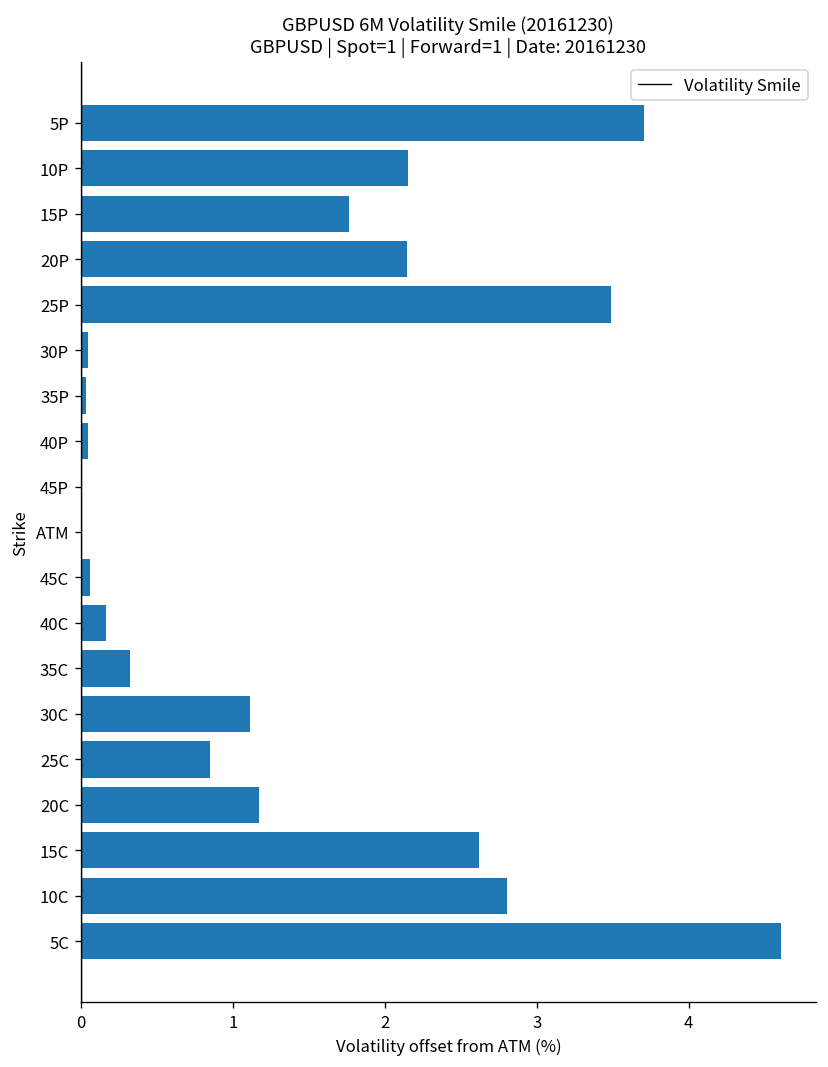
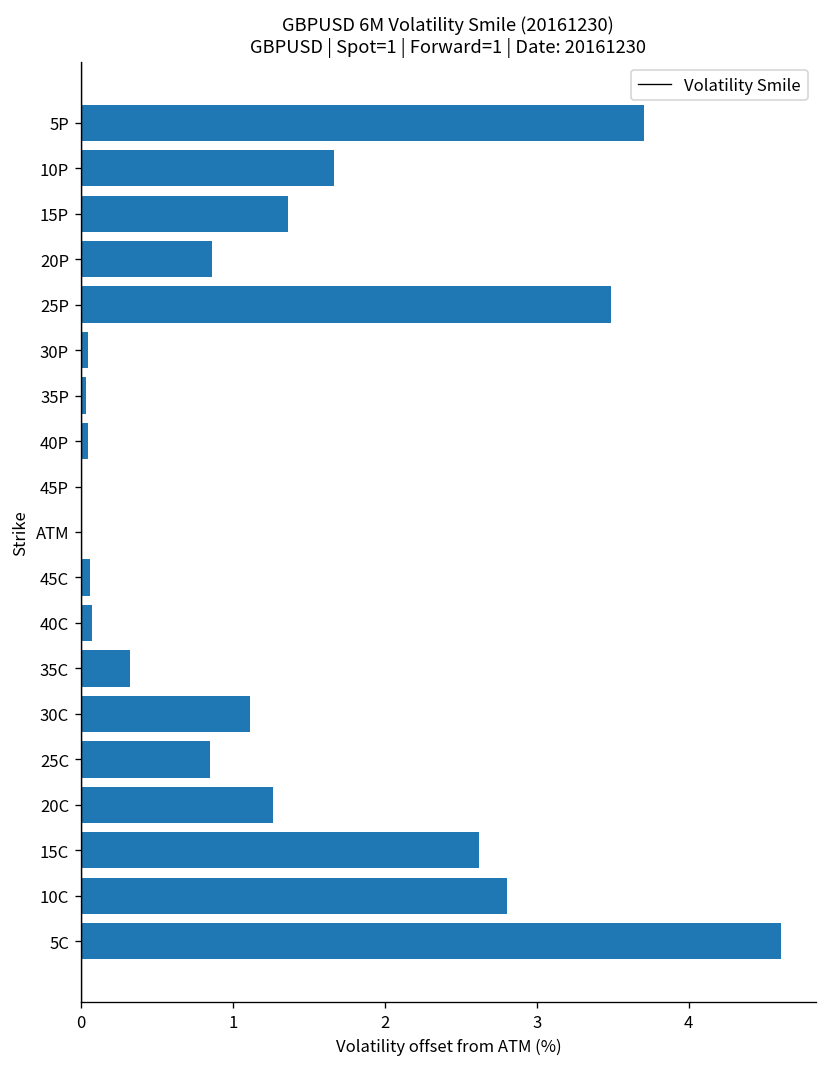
  {
    "5P": 3.71,
-   "10P": 2.15,
-   "15P": 1.77,
-   "20P": 2.14,
+   "10P": 1.66,
+   "15P": 1.36,
+   "20P": 0.87,
    "25P": 3.49,
    "30P": 0.05,
    "35P": 0.03,
    "40P": 0.05,
    "ATM": 0.00,
    "45C": 0.06,
-   "40C": 0.16,
+   "40C": 0.07,
    "35C": 0.32,
    "30C": 1.11,
    "25C": 0.85,
-   "20C": 1.17,
+   "20C": 1.27,
    "15C": 2.62,
    "10C": 2.80,
    "5C": 4.61
  }
